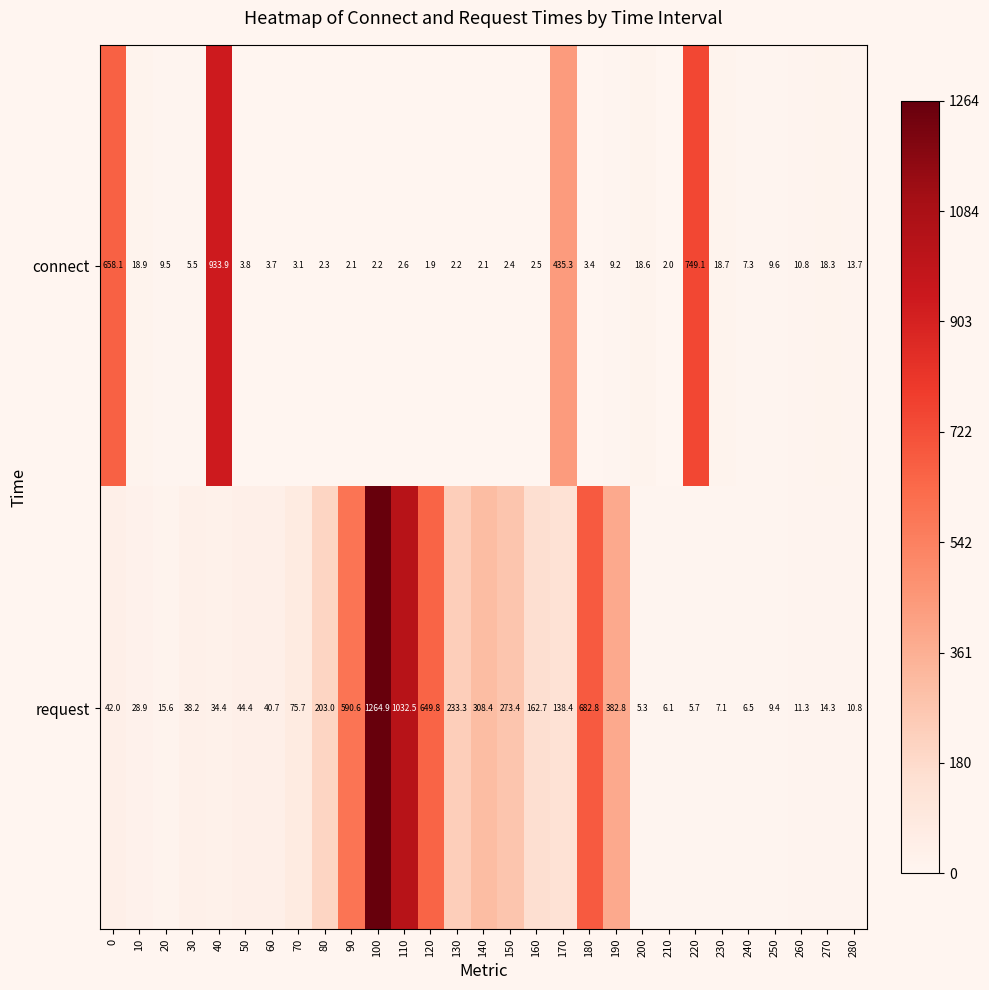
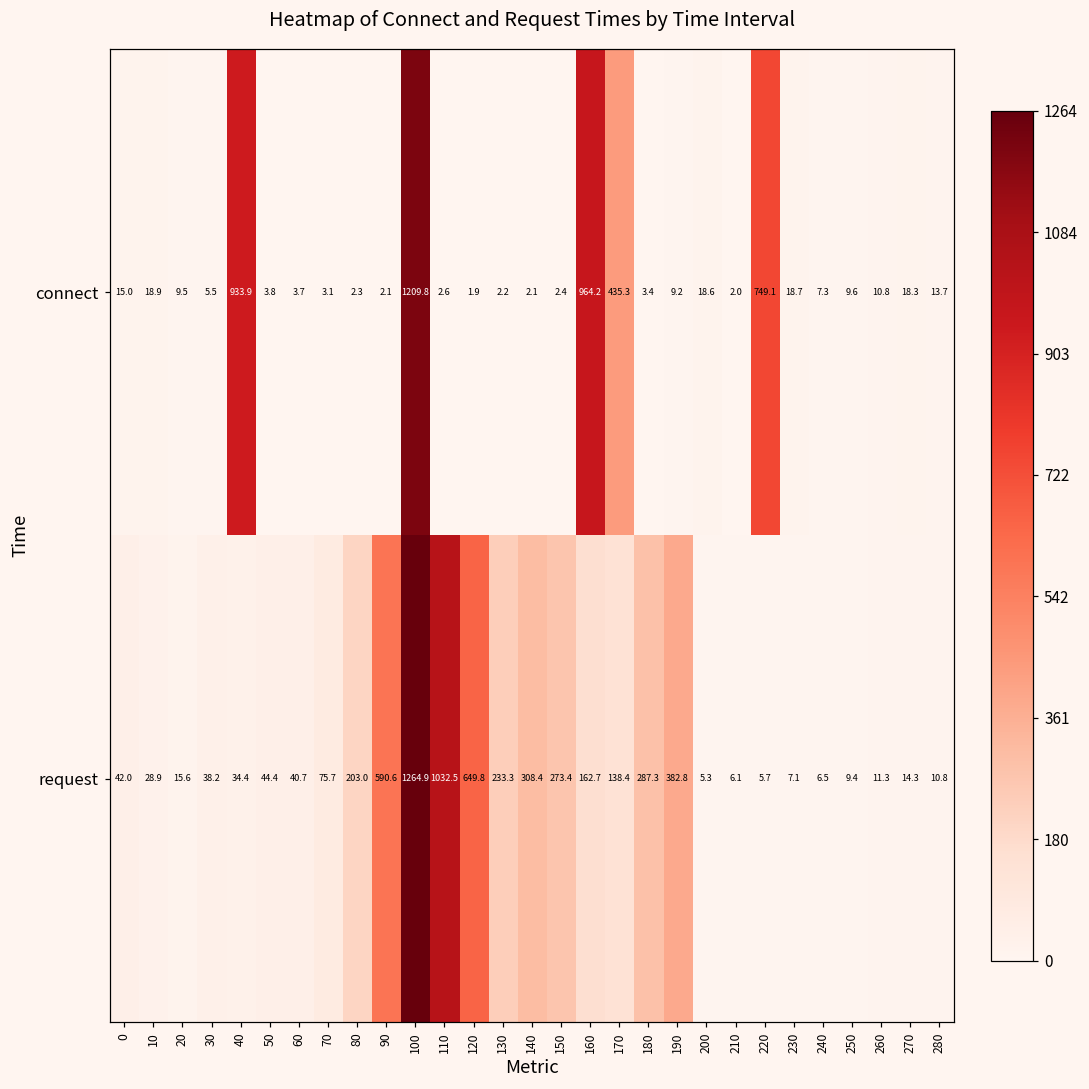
  {
    "connect": {
-     "0": 658.1,
+     "0": 15.0,
      "10": 18.9,
      "20": 9.5,
      "30": 5.5,
      "40": 933.9,
      "50": 3.8,
      "60": 3.7,
      "70": 3.1,
      "80": 2.3,
      "90": 2.1,
-     "100": 2.2,
+     "100": 1209.8,
      "110": 2.6,
      "120": 1.9,
      "130": 2.2,
      "140": 2.1,
      "150": 2.4,
-     "160": 2.5,
+     "160": 964.2,
      "170": 435.3,
      "180": 3.4,
      "190": 9.2,
      "200": 18.6,
      "210": 2.0,
      "220": 749.1,
      "230": 18.7,
      "240": 7.3,
      "250": 9.6,
      "260": 10.8,
      "270": 18.3,
      "280": 13.7
    },
    "request": {
      "0": 42.0,
      "10": 28.9,
      "20": 15.6,
      "30": 38.2,
      "40": 34.4,
      "50": 44.4,
      "60": 40.7,
      "70": 75.7,
      "80": 203.0,
      "90": 590.6,
      "100": 1264.9,
      "110": 1032.5,
      "120": 649.8,
      "130": 233.3,
      "140": 308.4,
      "150": 273.4,
      "160": 162.7,
      "170": 138.4,
-     "180": 682.8,
+     "180": 287.3,
      "190": 382.8,
      "200": 5.3,
      "210": 6.1,
      "220": 5.7,
      "230": 7.1,
      "240": 6.5,
      "250": 9.4,
      "260": 11.3,
      "270": 14.3,
      "280": 10.8
    }
  }
